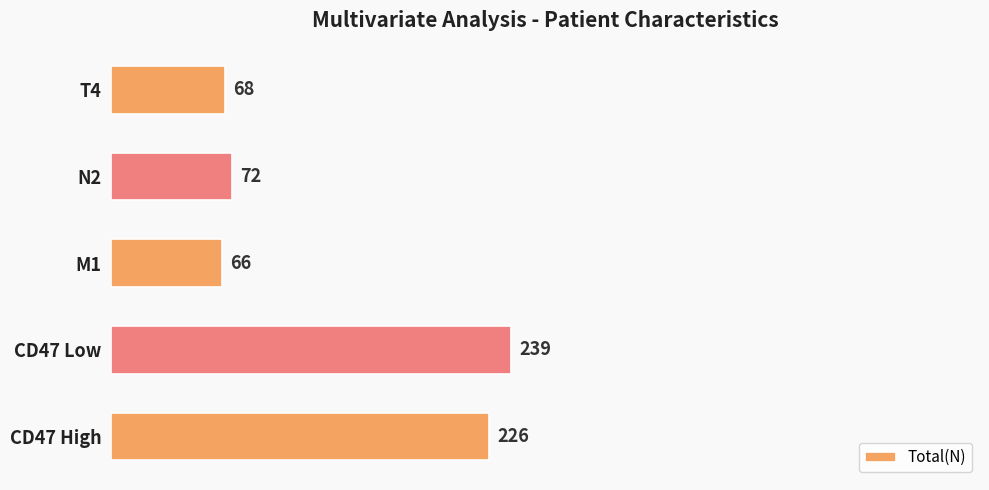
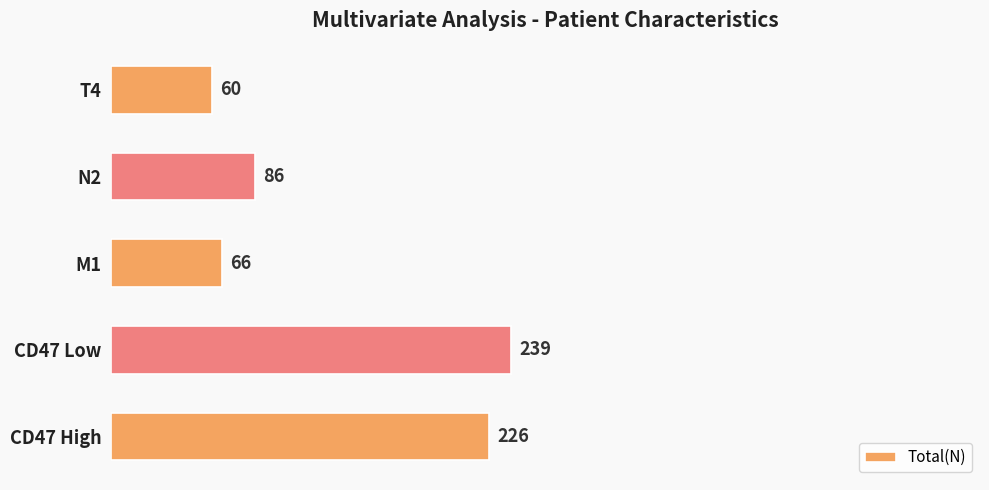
  {
-   "T4": 68,
-   "N2": 72,
+   "T4": 60,
+   "N2": 86,
    "M1": 66,
    "CD47 Low": 239,
    "CD47 High": 226
  }
